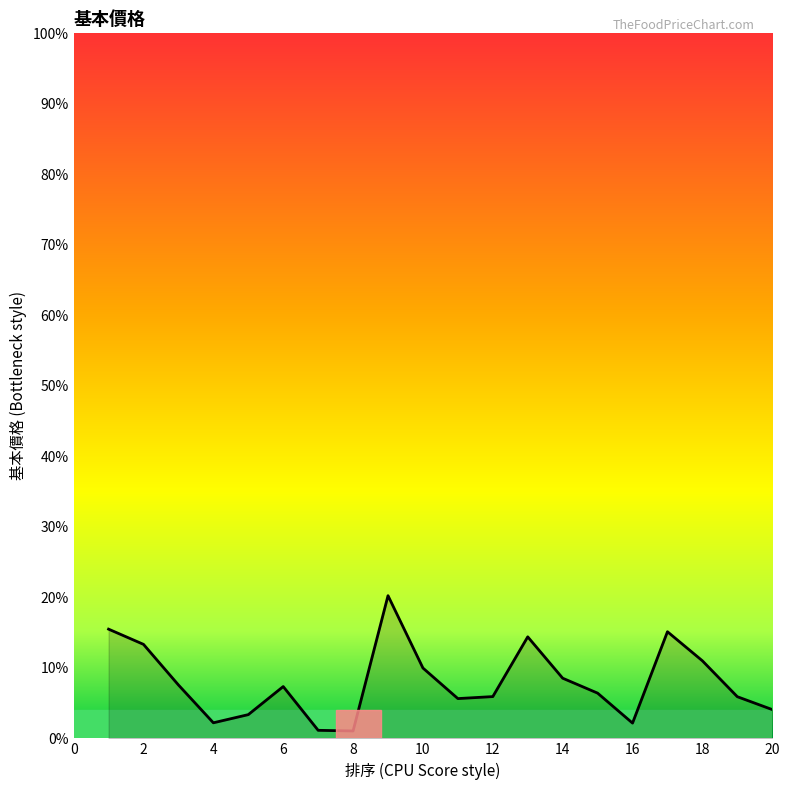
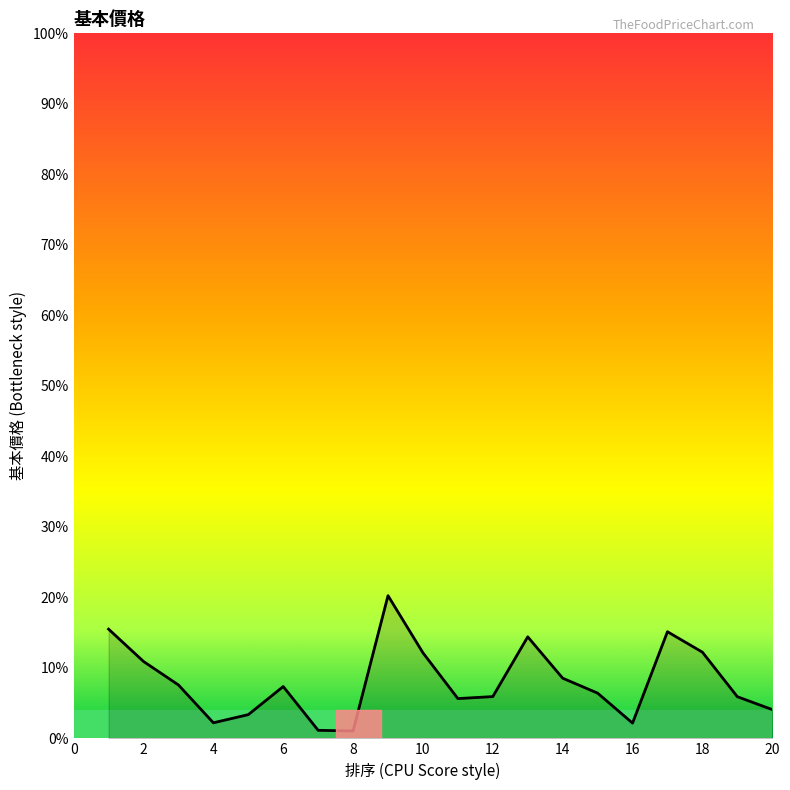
  {
-   "2": "13%",
+   "2": "11%",
    "6": "7%",
-   "10": "10%",
+   "10": "12%",
    "12": "6%",
    "14": "9%",
-   "18": "11%",
+   "18": "12%",
    "20": "4%"
  }
